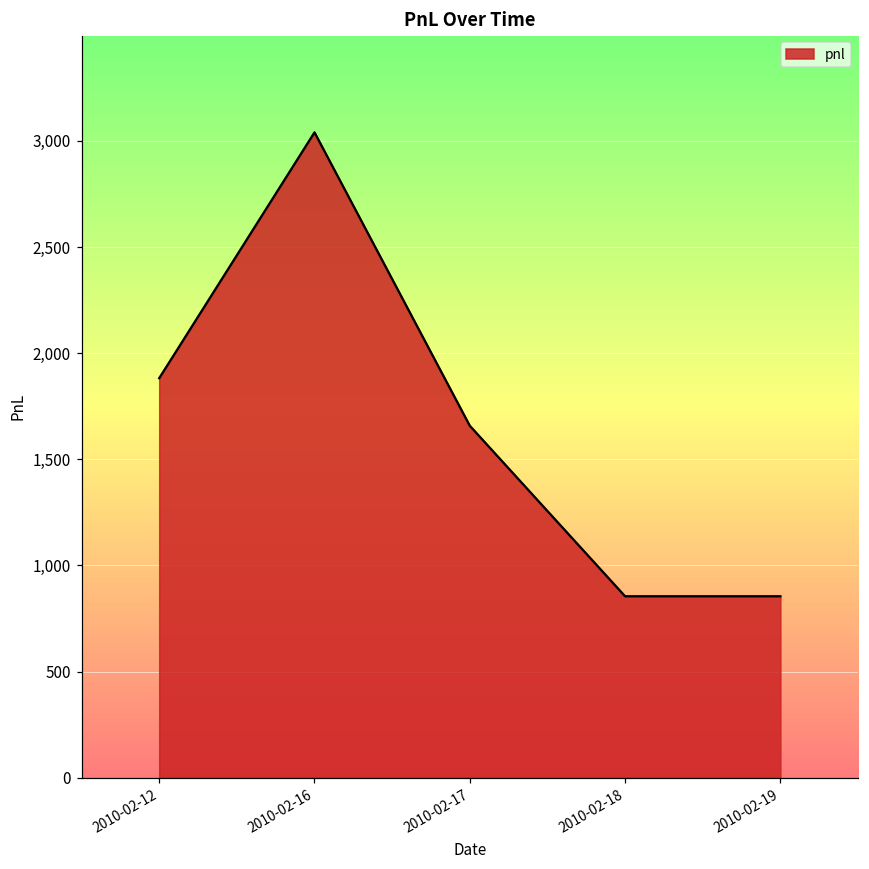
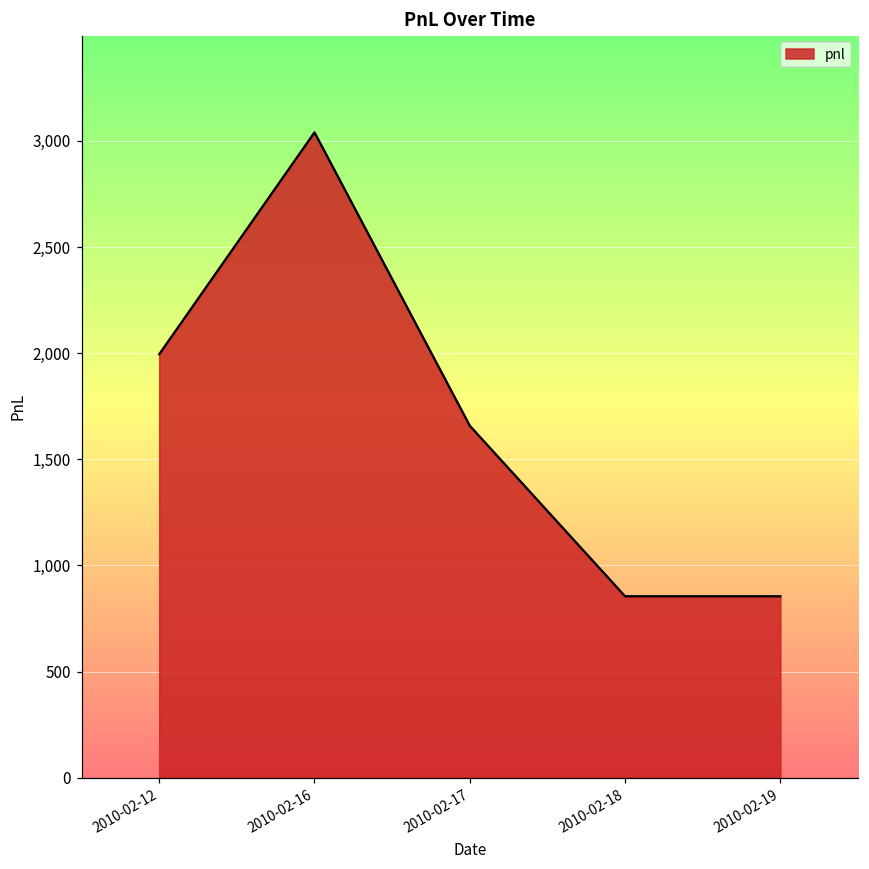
  {
-   "2010-02-12": "1,880",
+   "2010-02-12": "2,000",
    "2010-02-16": "3,040",
    "2010-02-17": "1,660",
    "2010-02-18": "860",
    "2010-02-19": "860"
  }
